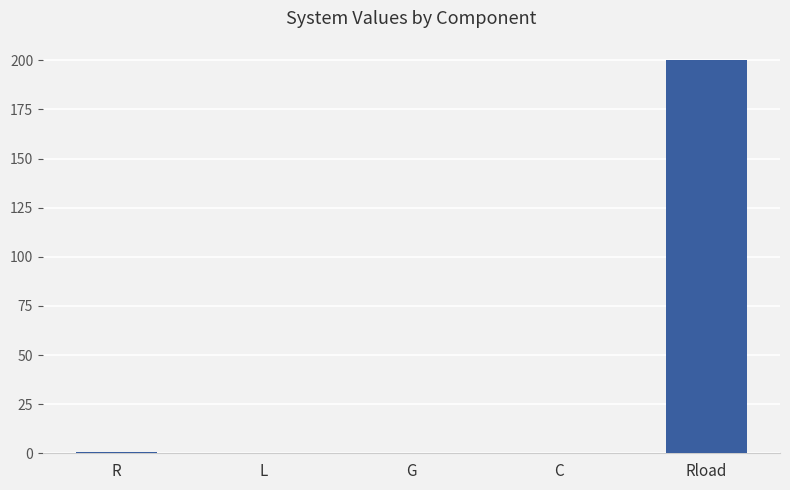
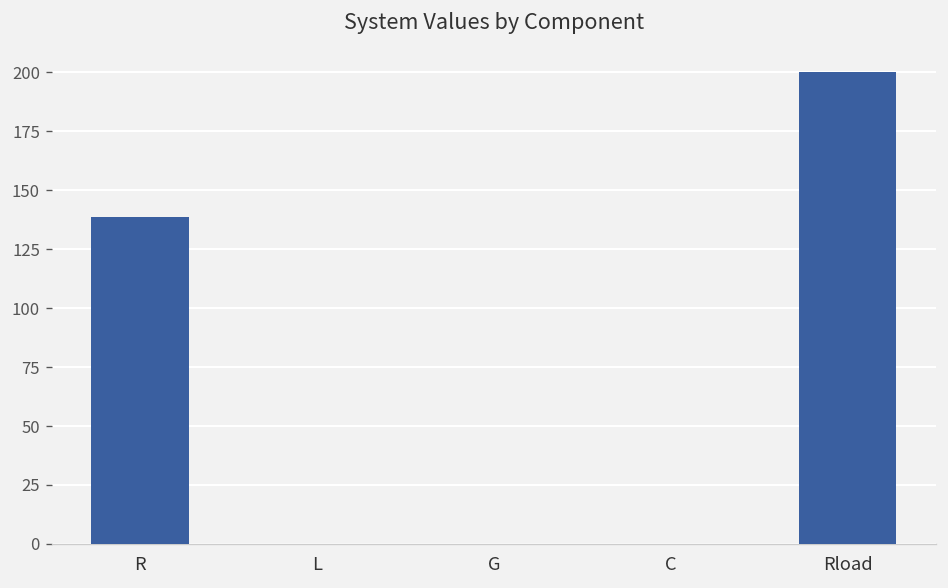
  {
-   "R": 1,
+   "R": 139,
    "G": 0,
    "Rload": 200
  }
